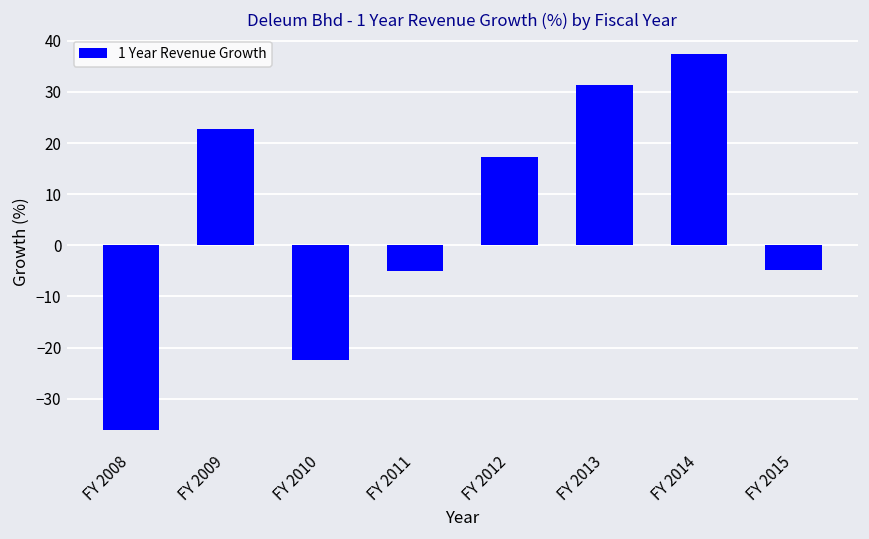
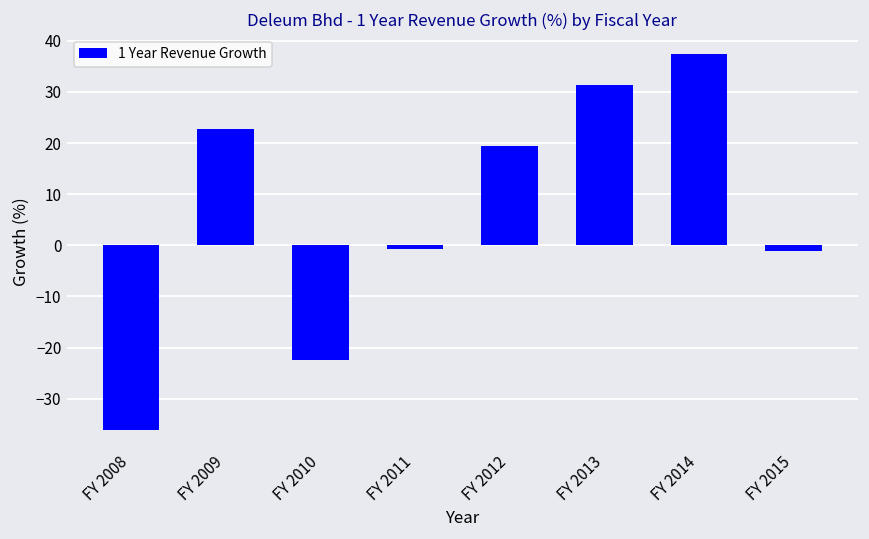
  {
    "FY 2008": -36,
    "FY 2009": 23,
    "FY 2010": -22,
-   "FY 2011": -5,
-   "FY 2012": 17,
+   "FY 2011": -1,
+   "FY 2012": 19,
    "FY 2013": 31,
    "FY 2014": 38,
-   "FY 2015": -5
+   "FY 2015": -1
  }
